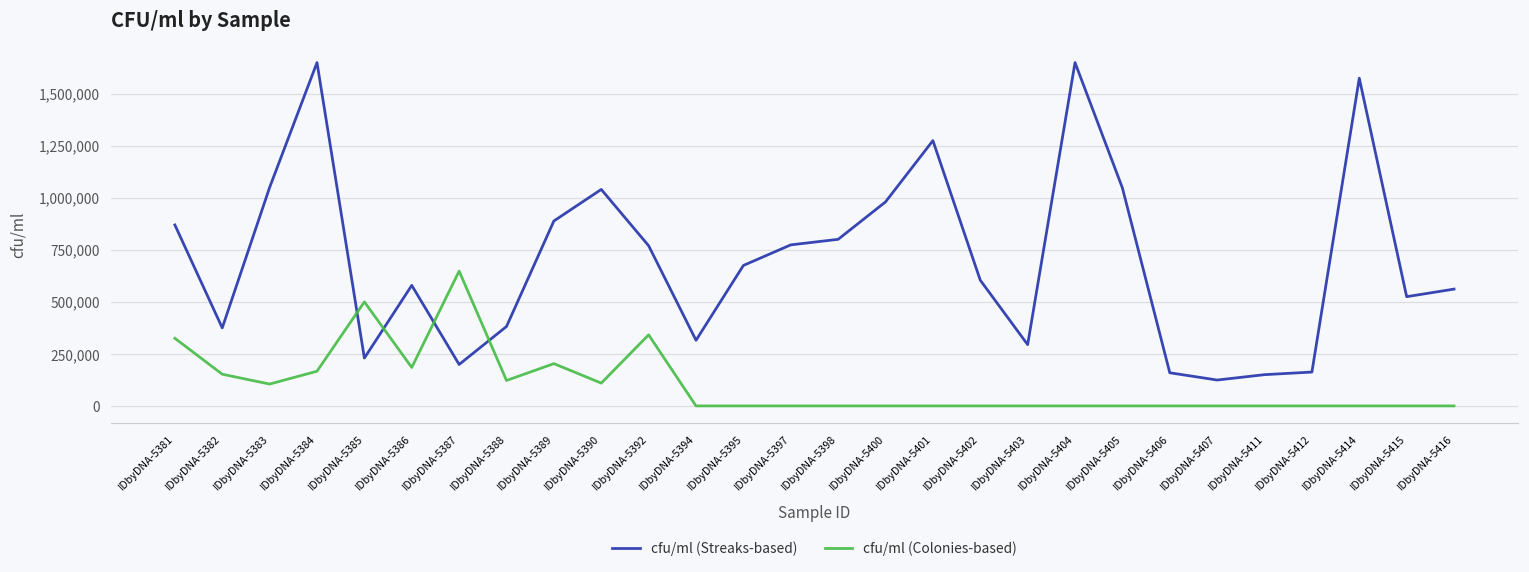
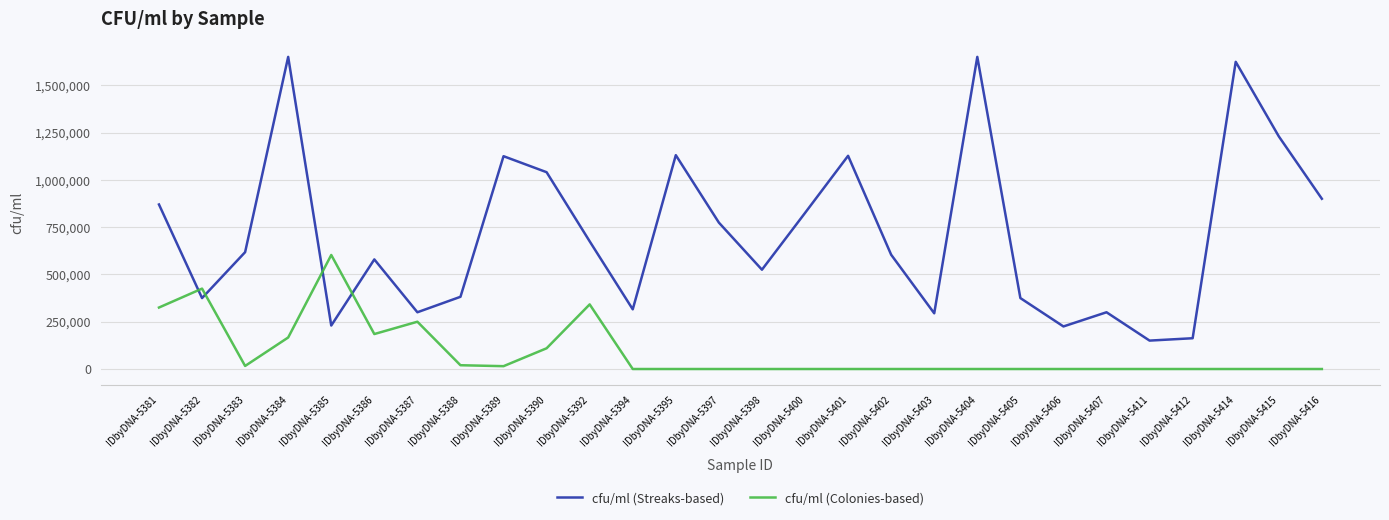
  {
    "cfu/ml (Streaks-based)": {
      "IDbyDNA-5381": "870,000",
      "IDbyDNA-5382": "380,000",
-     "IDbyDNA-5383": "1,050,000",
+     "IDbyDNA-5383": "620,000",
      "IDbyDNA-5384": "1,650,000",
      "IDbyDNA-5385": "230,000",
      "IDbyDNA-5386": "580,000",
-     "IDbyDNA-5387": "200,000",
+     "IDbyDNA-5387": "300,000",
      "IDbyDNA-5388": "380,000",
-     "IDbyDNA-5389": "890,000",
+     "IDbyDNA-5389": "1,130,000",
      "IDbyDNA-5390": "1,040,000",
-     "IDbyDNA-5392": "770,000",
+     "IDbyDNA-5392": "680,000",
      "IDbyDNA-5394": "320,000",
-     "IDbyDNA-5395": "680,000",
+     "IDbyDNA-5395": "1,130,000",
      "IDbyDNA-5397": "770,000",
-     "IDbyDNA-5398": "800,000",
-     "IDbyDNA-5400": "980,000",
-     "IDbyDNA-5401": "1,280,000",
+     "IDbyDNA-5398": "530,000",
+     "IDbyDNA-5400": "830,000",
+     "IDbyDNA-5401": "1,130,000",
      "IDbyDNA-5402": "600,000",
      "IDbyDNA-5403": "290,000",
      "IDbyDNA-5404": "1,650,000",
-     "IDbyDNA-5405": "1,050,000",
-     "IDbyDNA-5406": "160,000",
-     "IDbyDNA-5407": "120,000",
+     "IDbyDNA-5405": "380,000",
+     "IDbyDNA-5406": "230,000",
+     "IDbyDNA-5407": "300,000",
      "IDbyDNA-5411": "150,000",
      "IDbyDNA-5412": "160,000",
-     "IDbyDNA-5414": "1,580,000",
-     "IDbyDNA-5415": "530,000",
-     "IDbyDNA-5416": "560,000"
+     "IDbyDNA-5414": "1,620,000",
+     "IDbyDNA-5415": "1,230,000",
+     "IDbyDNA-5416": "900,000"
    },
    "cfu/ml (Colonies-based)": {
      "IDbyDNA-5381": "330,000",
-     "IDbyDNA-5382": "150,000",
-     "IDbyDNA-5383": "110,000",
+     "IDbyDNA-5382": "430,000",
+     "IDbyDNA-5383": "20,000",
      "IDbyDNA-5384": "170,000",
-     "IDbyDNA-5385": "500,000",
+     "IDbyDNA-5385": "600,000",
      "IDbyDNA-5386": "180,000",
-     "IDbyDNA-5387": "650,000",
-     "IDbyDNA-5388": "120,000",
-     "IDbyDNA-5389": "200,000",
+     "IDbyDNA-5387": "250,000",
+     "IDbyDNA-5388": "20,000",
+     "IDbyDNA-5389": "20,000",
      "IDbyDNA-5390": "110,000",
      "IDbyDNA-5392": "340,000",
      "IDbyDNA-5394": "0",
      "IDbyDNA-5395": "0",
      "IDbyDNA-5397": "0",
      "IDbyDNA-5398": "0",
      "IDbyDNA-5400": "0",
      "IDbyDNA-5401": "0",
      "IDbyDNA-5402": "0",
      "IDbyDNA-5403": "0",
      "IDbyDNA-5404": "0",
      "IDbyDNA-5405": "0",
      "IDbyDNA-5406": "0",
      "IDbyDNA-5407": "0",
      "IDbyDNA-5411": "0",
      "IDbyDNA-5412": "0",
      "IDbyDNA-5414": "0",
      "IDbyDNA-5415": "0",
      "IDbyDNA-5416": "0"
    }
  }
